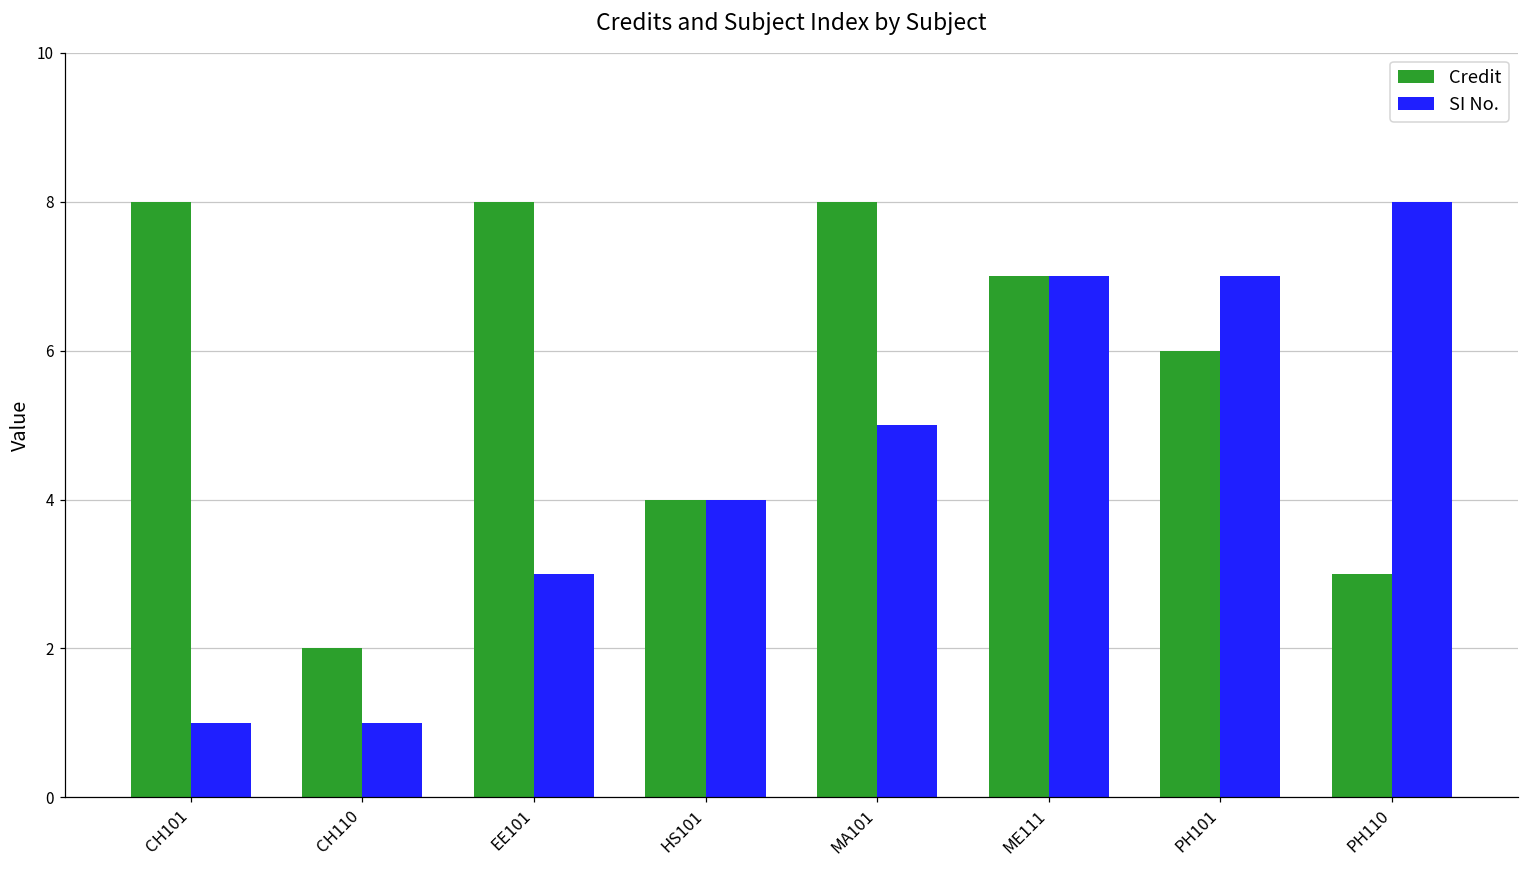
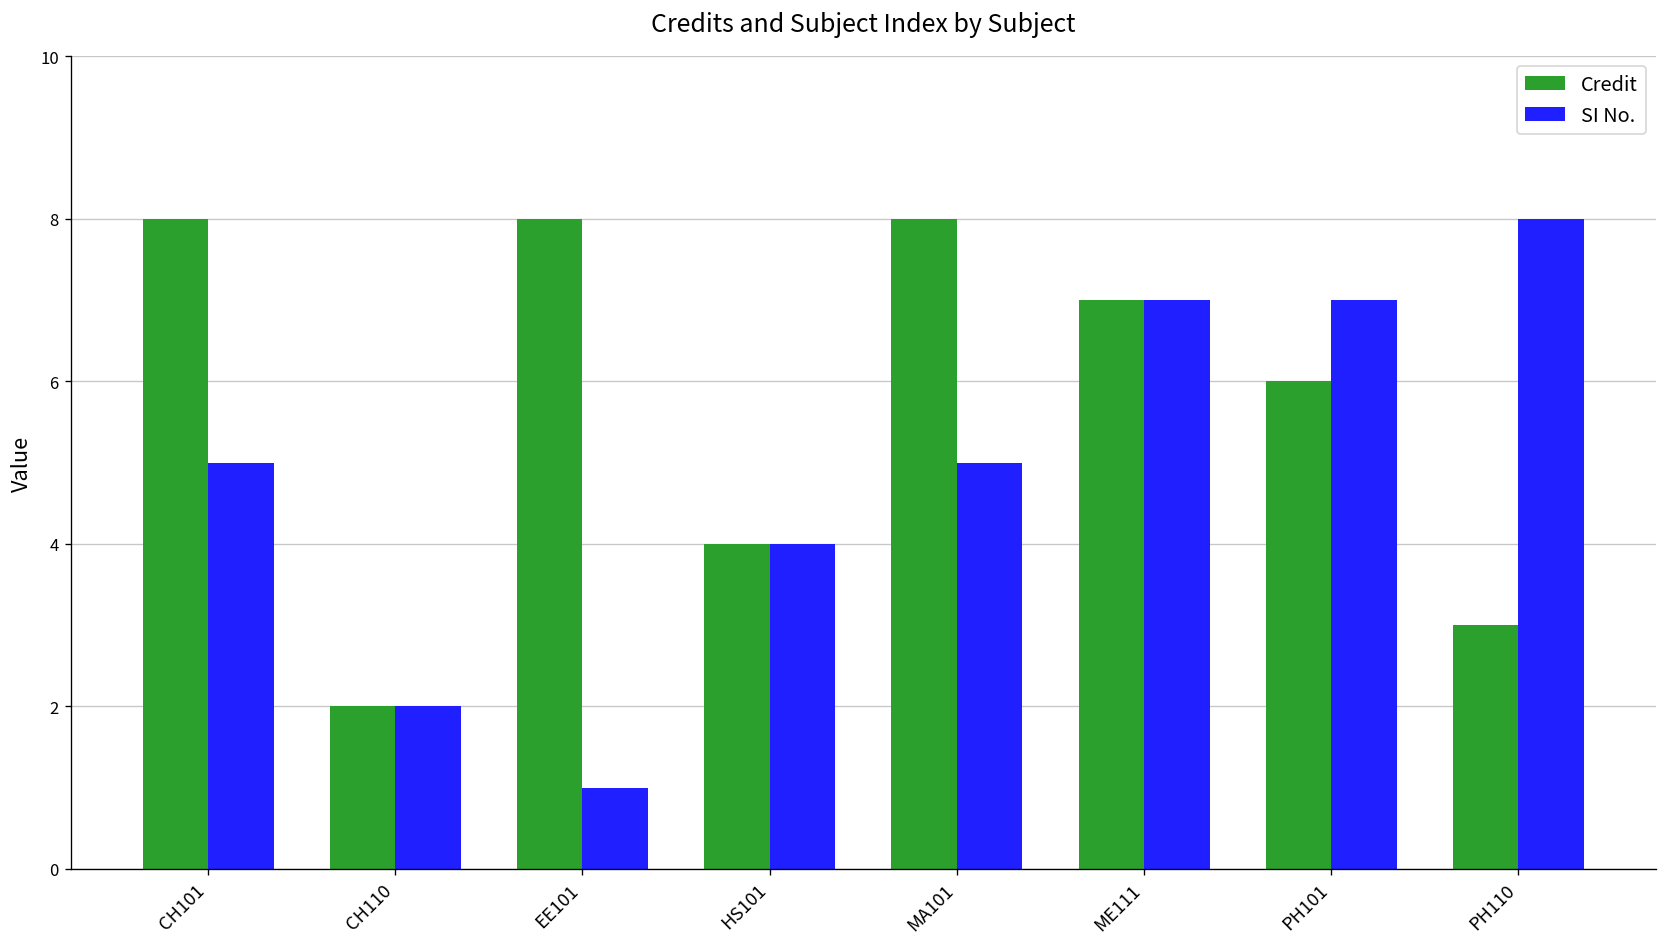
  {
    "Credit": {
      "CH101": 8,
      "CH110": 2,
      "EE101": 8,
      "HS101": 4,
      "MA101": 8,
      "ME111": 7,
      "PH101": 6,
      "PH110": 3
    },
    "SI No.": {
-     "CH101": 1,
-     "CH110": 1,
-     "EE101": 3,
+     "CH101": 5,
+     "CH110": 2,
+     "EE101": 1,
      "HS101": 4,
      "MA101": 5,
      "ME111": 7,
      "PH101": 7,
      "PH110": 8
    }
  }
